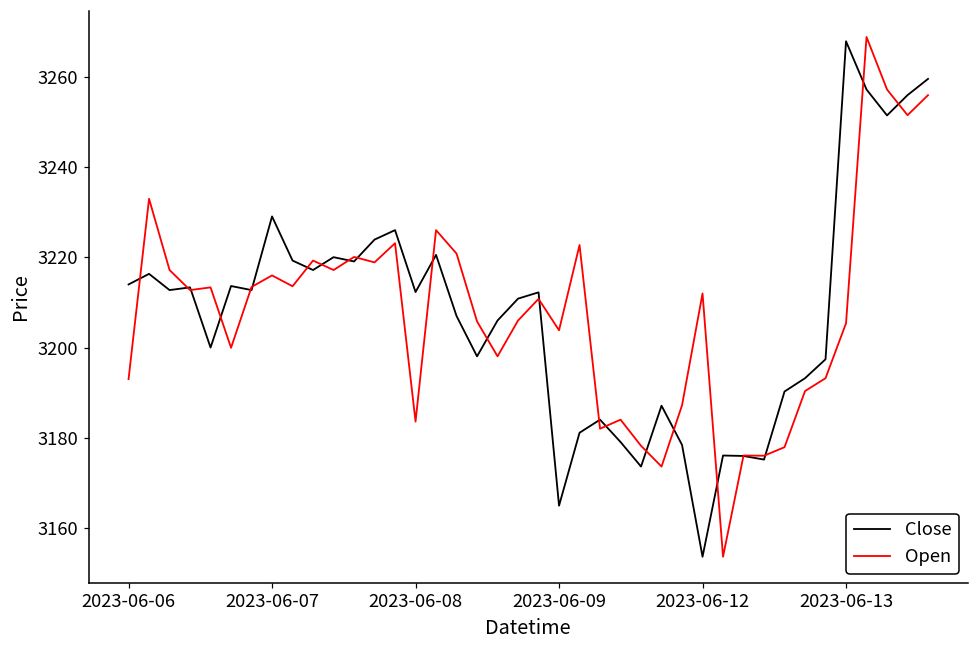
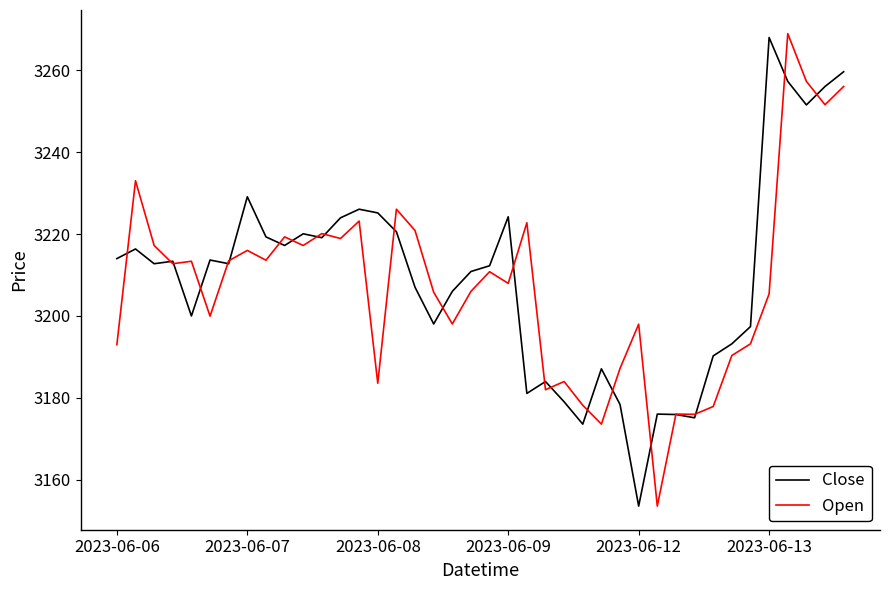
  {
    "Close": {
      "2023-06-06": 3214,
      "2023-06-07": 3229,
-     "2023-06-08": 3212,
-     "2023-06-09": 3165,
+     "2023-06-08": 3225,
+     "2023-06-09": 3224,
      "2023-06-12": 3154,
      "2023-06-13": 3268
    },
    "Open": {
      "2023-06-06": 3193,
      "2023-06-07": 3216,
      "2023-06-08": 3184,
-     "2023-06-09": 3204,
-     "2023-06-12": 3212,
+     "2023-06-09": 3208,
+     "2023-06-12": 3198,
      "2023-06-13": 3205
    }
  }
